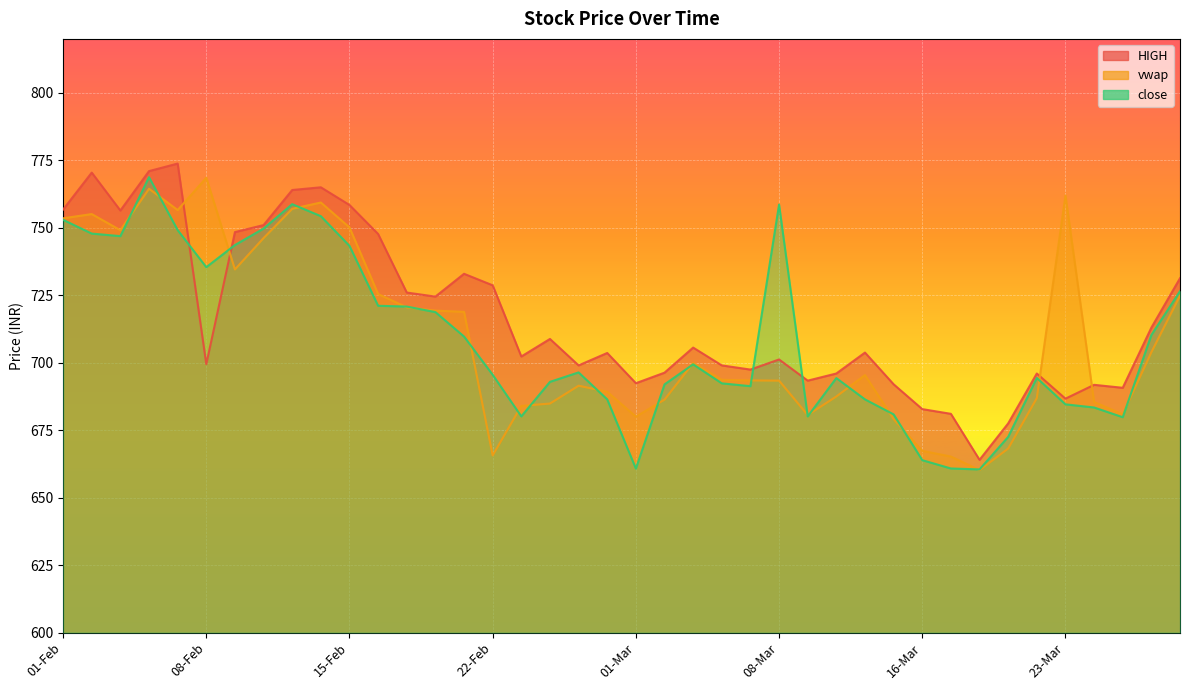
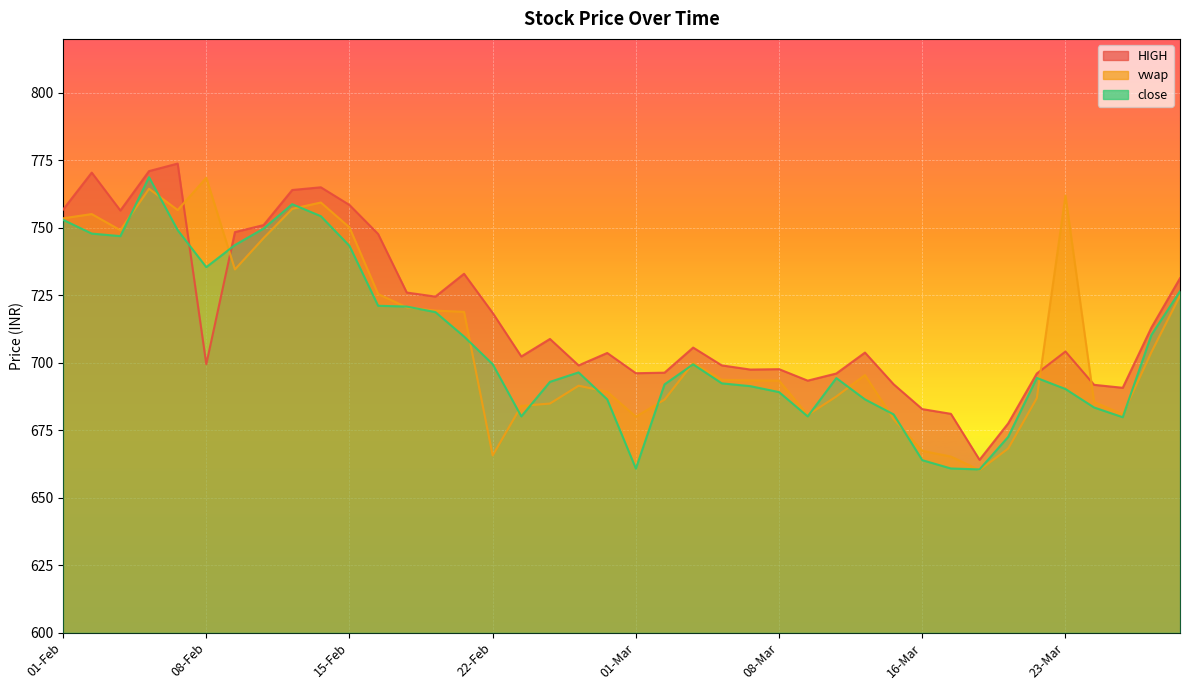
  {
    "HIGH": {
      "01-Feb": 757,
      "08-Feb": 699,
      "15-Feb": 758,
-     "22-Feb": 729,
-     "01-Mar": 692,
-     "08-Mar": 701,
+     "22-Feb": 718,
+     "01-Mar": 696,
+     "08-Mar": 698,
      "16-Mar": 683,
-     "23-Mar": 687
+     "23-Mar": 704
    },
    "vwap": {
      "08-Feb": 769,
      "15-Feb": 750,
      "22-Feb": 666,
      "01-Mar": 680,
      "08-Mar": 693,
      "16-Mar": 667,
      "23-Mar": 762
    },
    "close": {
      "08-Feb": 735,
      "15-Feb": 743,
-     "22-Feb": 696,
+     "22-Feb": 699,
      "01-Mar": 661,
-     "08-Mar": 759,
+     "08-Mar": 689,
      "16-Mar": 664,
-     "23-Mar": 685
+     "23-Mar": 690
    }
  }
